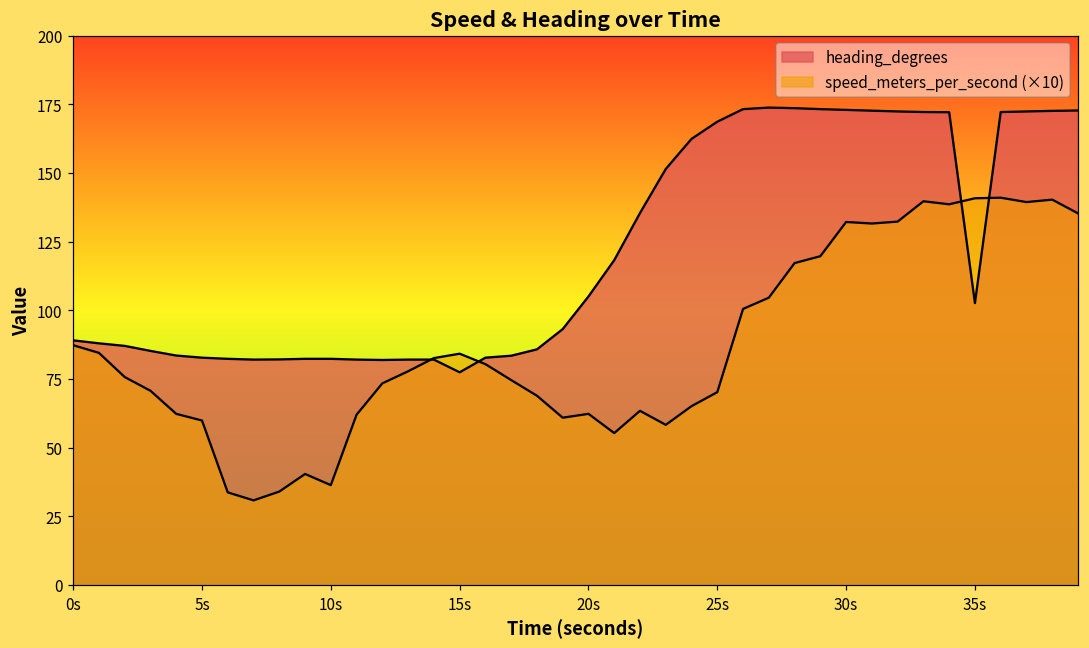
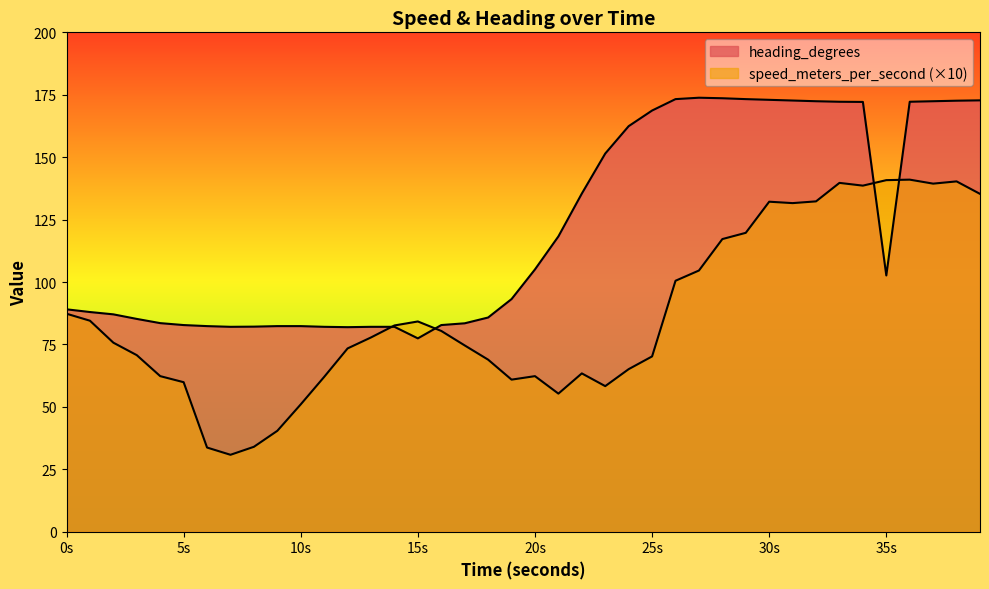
  {
    "heading_degrees": {
      "0s": 89,
      "5s": 83,
      "10s": 82,
      "15s": 77,
      "20s": 105,
      "25s": 169,
      "30s": 173,
      "35s": 103
    },
    "speed_meters_per_second (×10)": {
      "0s": 87,
      "5s": 60,
-     "10s": 36,
+     "10s": 51,
      "15s": 84,
      "20s": 62,
      "25s": 70,
      "30s": 132,
      "35s": 141
    }
  }
